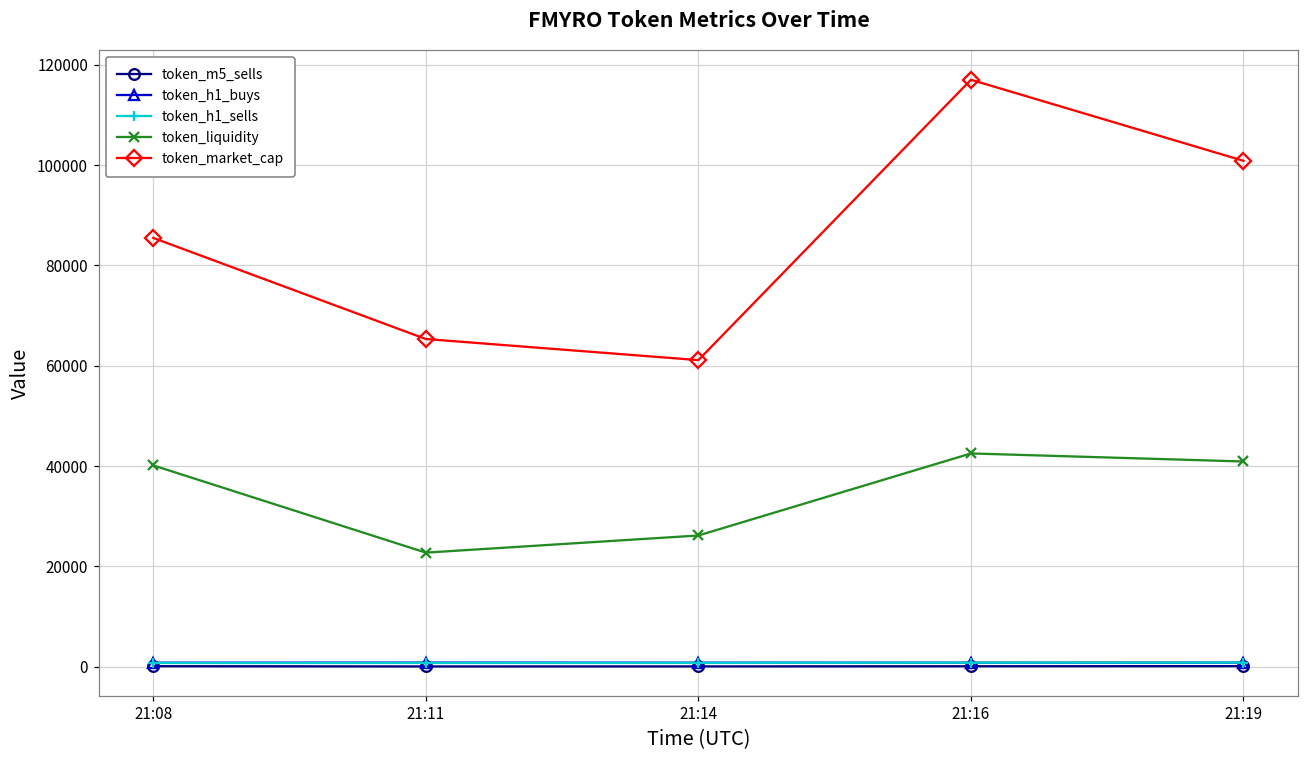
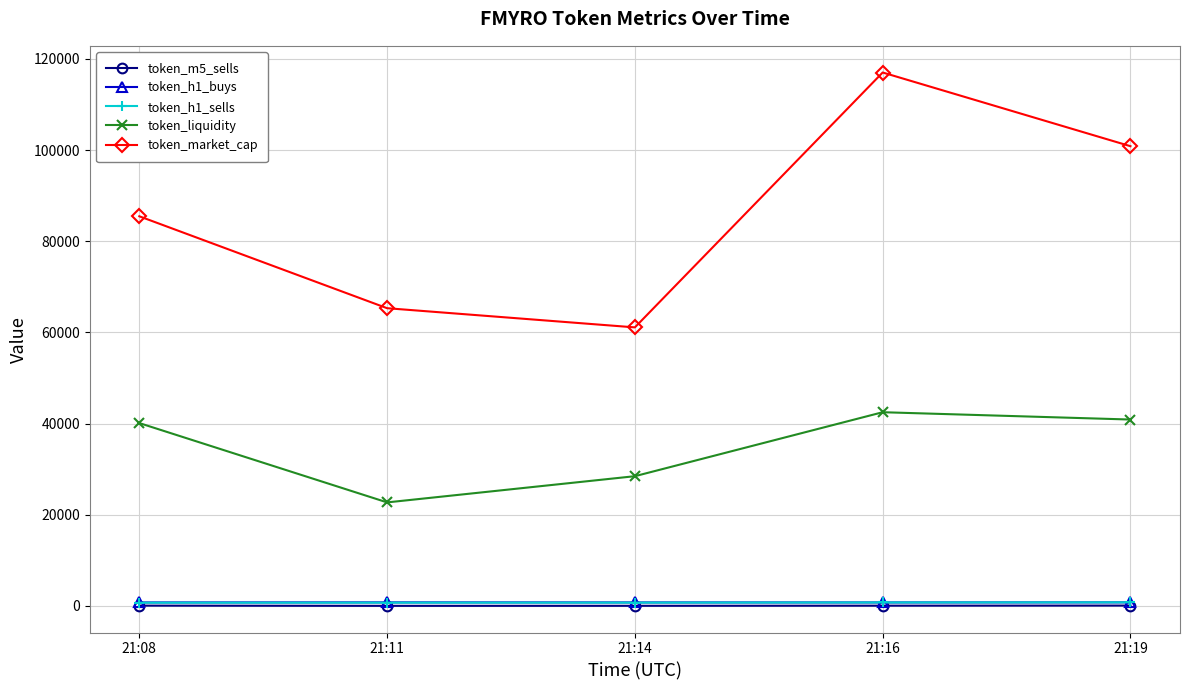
  {
    "token_m5_sells": {
      "21:08": 0,
      "21:11": 0,
      "21:14": 0,
      "21:16": 0,
      "21:19": 0
    },
    "token_liquidity": {
      "21:08": 40000,
      "21:11": 23000,
-     "21:14": 26000,
+     "21:14": 28000,
      "21:16": 43000,
      "21:19": 41000
    },
    "token_market_cap": {
      "21:08": 85000,
      "21:11": 65000,
      "21:14": 61000,
      "21:16": 117000,
      "21:19": 101000
    }
  }
